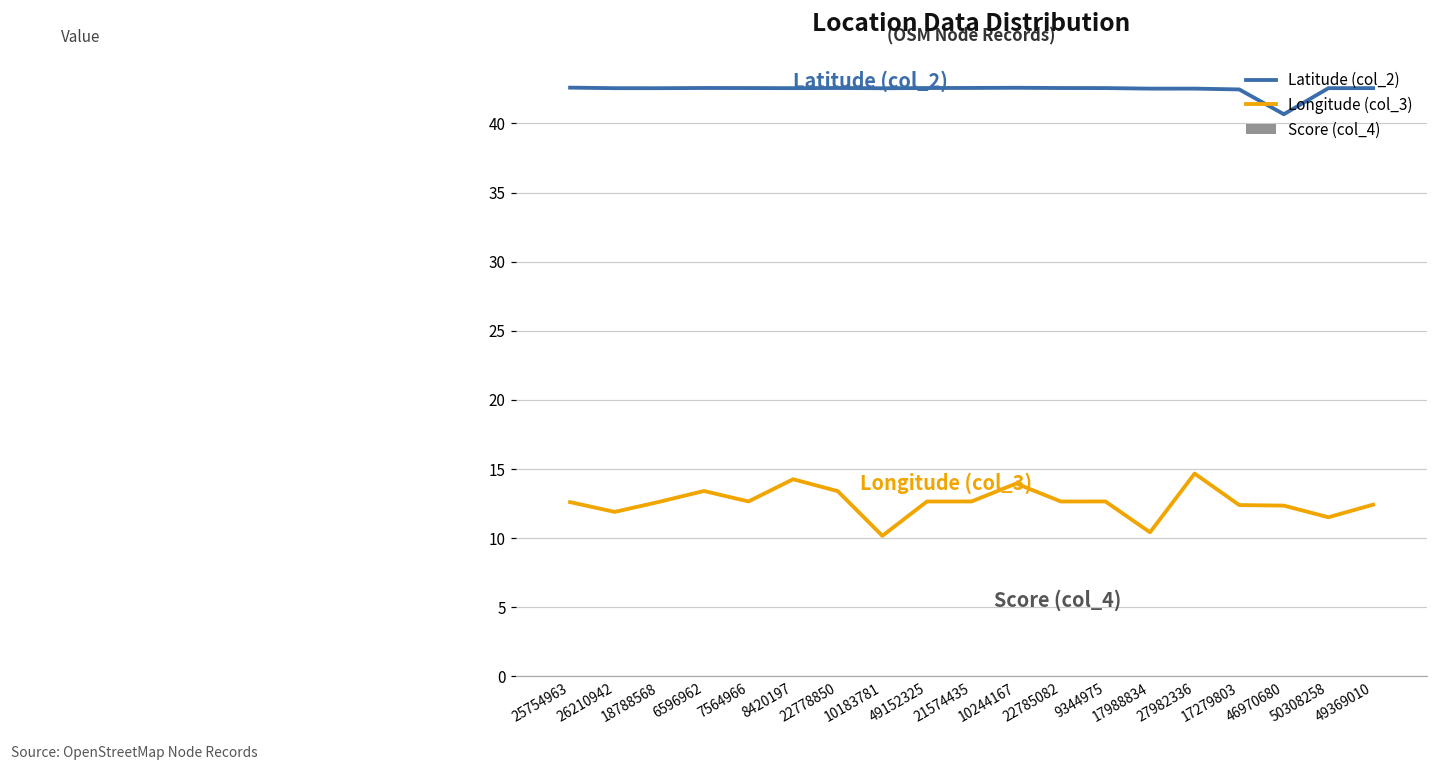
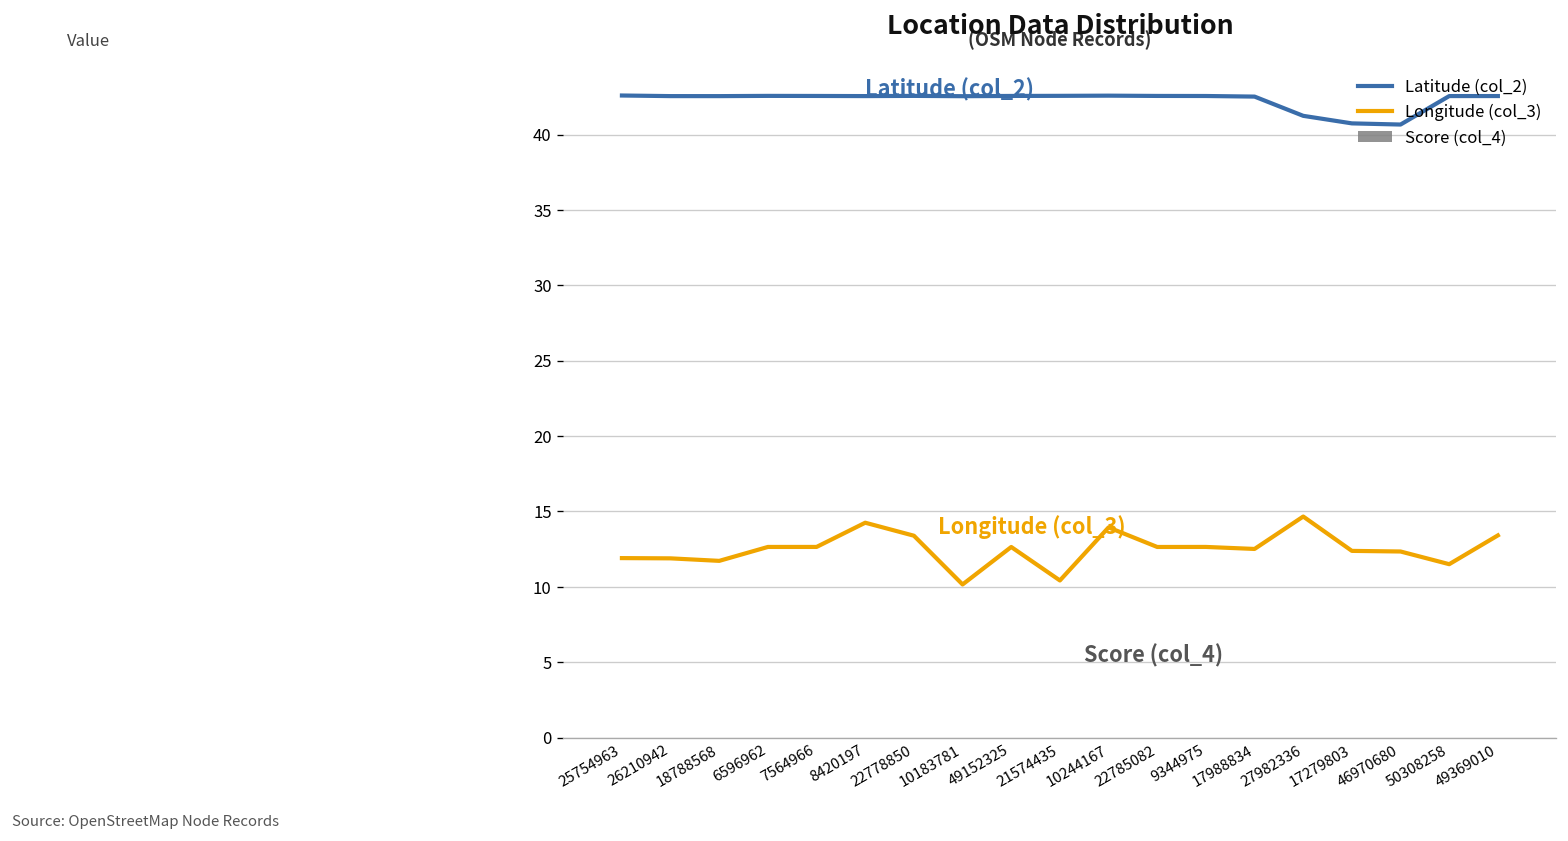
  {
    "Latitude (col_2)": {
      "25754963": 42.6,
      "26210942": 42.6,
      "18788568": 42.5,
      "6596962": 42.6,
      "7564966": 42.6,
      "21574435": 42.6,
      "10244167": 42.6,
      "22785082": 42.6,
      "9344975": 42.6,
      "17988834": 42.5,
-     "27982336": 42.5,
-     "17279803": 42.5,
+     "27982336": 41.2,
+     "17279803": 40.7,
      "46970680": 40.7,
      "50308258": 42.6,
      "49369010": 42.6
    },
    "Longitude (col_3)": {
-     "25754963": 12.6,
+     "25754963": 11.9,
      "26210942": 11.9,
-     "18788568": 12.6,
-     "6596962": 13.4,
+     "18788568": 11.7,
+     "6596962": 12.6,
      "7564966": 12.6,
      "8420197": 14.3,
      "22778850": 13.4,
      "10183781": 10.2,
      "49152325": 12.6,
-     "21574435": 12.6,
+     "21574435": 10.4,
      "22785082": 12.6,
      "9344975": 12.6,
-     "17988834": 10.4,
+     "17988834": 12.5,
      "27982336": 14.7,
      "17279803": 12.4,
      "46970680": 12.3,
      "50308258": 11.5,
-     "49369010": 12.4
+     "49369010": 13.4
    }
  }
